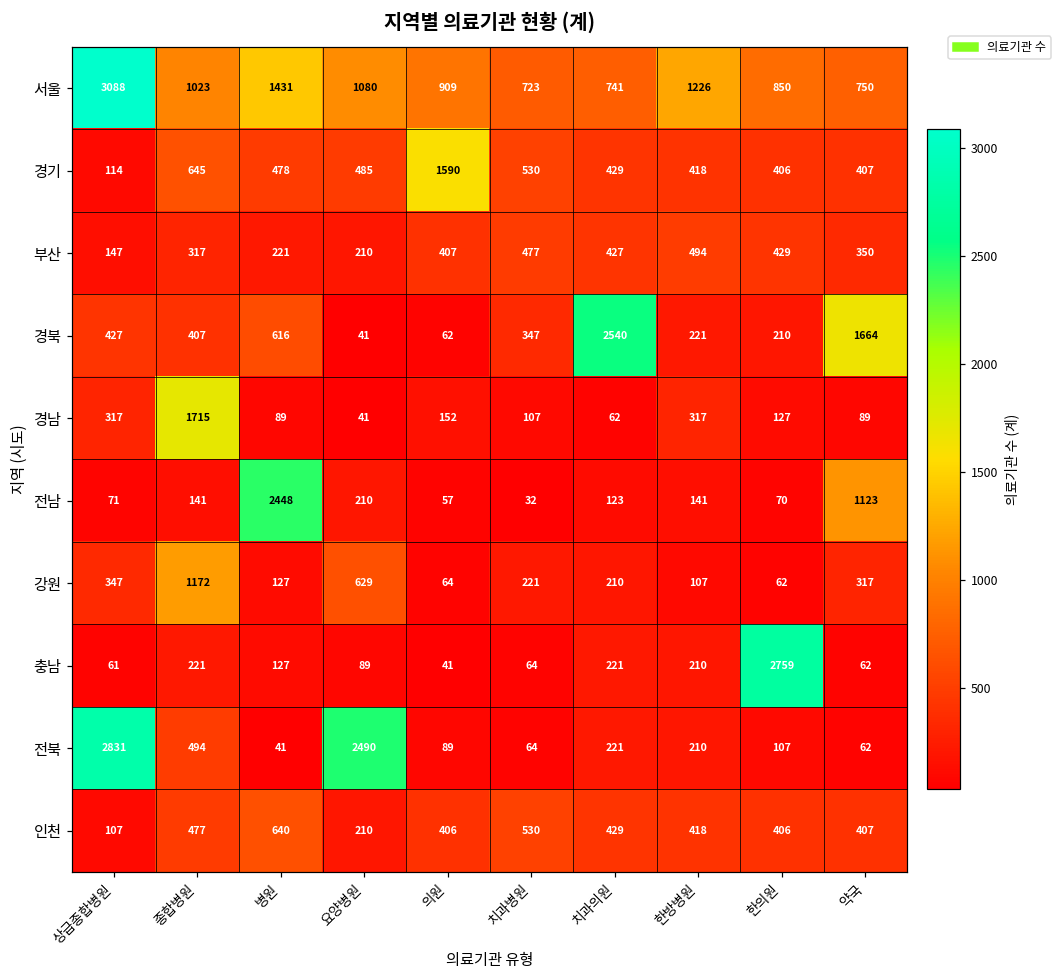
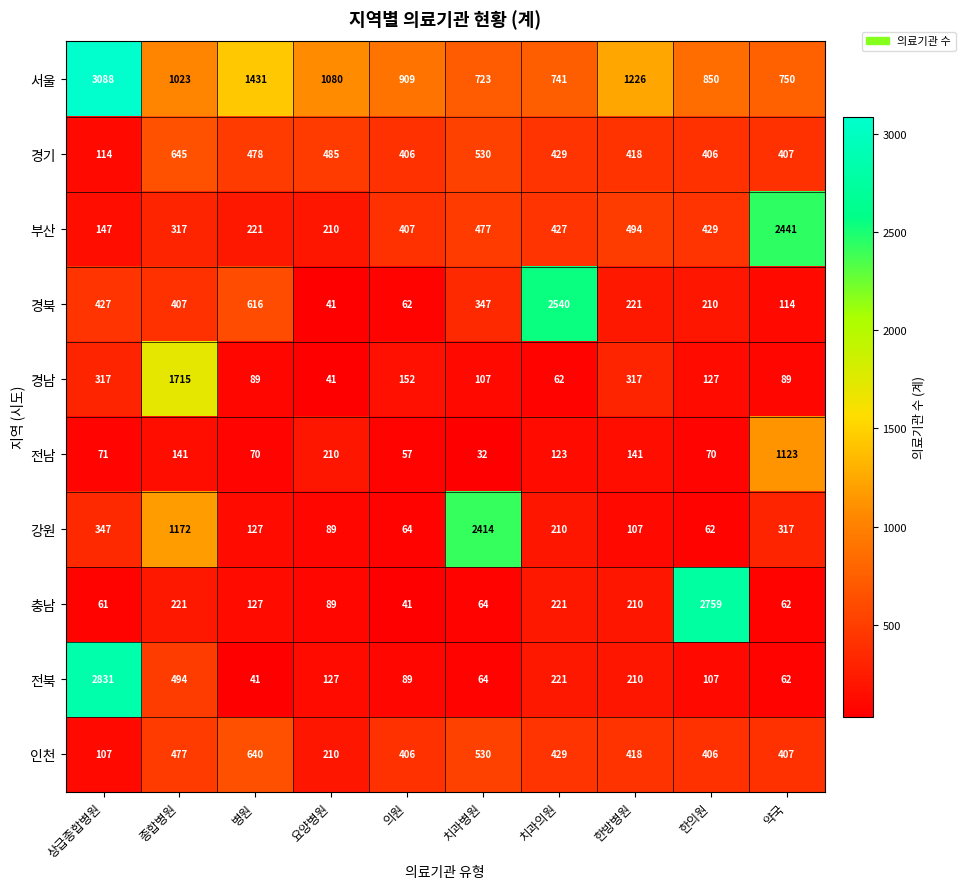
  {
    "서울": {
      "상급종합병원": 3088,
      "종합병원": 1023,
      "병원": 1431,
      "요양병원": 1080,
      "의원": 909,
      "치과병원": 723,
      "치과의원": 741,
      "한방병원": 1226,
      "한의원": 850,
      "약국": 750
    },
    "경기": {
      "상급종합병원": 114,
      "종합병원": 645,
      "병원": 478,
      "요양병원": 485,
-     "의원": 1590,
+     "의원": 406,
      "치과병원": 530,
      "치과의원": 429,
      "한방병원": 418,
      "한의원": 406,
      "약국": 407
    },
    "부산": {
      "상급종합병원": 147,
      "종합병원": 317,
      "병원": 221,
      "요양병원": 210,
      "의원": 407,
      "치과병원": 477,
      "치과의원": 427,
      "한방병원": 494,
      "한의원": 429,
-     "약국": 350
+     "약국": 2441
    },
    "경북": {
      "상급종합병원": 427,
      "종합병원": 407,
      "병원": 616,
      "요양병원": 41,
      "의원": 62,
      "치과병원": 347,
      "치과의원": 2540,
      "한방병원": 221,
      "한의원": 210,
-     "약국": 1664
+     "약국": 114
    },
    "경남": {
      "상급종합병원": 317,
      "종합병원": 1715,
      "병원": 89,
      "요양병원": 41,
      "의원": 152,
      "치과병원": 107,
      "치과의원": 62,
      "한방병원": 317,
      "한의원": 127,
      "약국": 89
    },
    "전남": {
      "상급종합병원": 71,
      "종합병원": 141,
-     "병원": 2448,
+     "병원": 70,
      "요양병원": 210,
      "의원": 57,
      "치과병원": 32,
      "치과의원": 123,
      "한방병원": 141,
      "한의원": 70,
      "약국": 1123
    },
    "강원": {
      "상급종합병원": 347,
      "종합병원": 1172,
      "병원": 127,
-     "요양병원": 629,
+     "요양병원": 89,
      "의원": 64,
-     "치과병원": 221,
+     "치과병원": 2414,
      "치과의원": 210,
      "한방병원": 107,
      "한의원": 62,
      "약국": 317
    },
    "충남": {
      "상급종합병원": 61,
      "종합병원": 221,
      "병원": 127,
      "요양병원": 89,
      "의원": 41,
      "치과병원": 64,
      "치과의원": 221,
      "한방병원": 210,
      "한의원": 2759,
      "약국": 62
    },
    "전북": {
      "상급종합병원": 2831,
      "종합병원": 494,
      "병원": 41,
-     "요양병원": 2490,
+     "요양병원": 127,
      "의원": 89,
      "치과병원": 64,
      "치과의원": 221,
      "한방병원": 210,
      "한의원": 107,
      "약국": 62
    },
    "인천": {
      "상급종합병원": 107,
      "종합병원": 477,
      "병원": 640,
      "요양병원": 210,
      "의원": 406,
      "치과병원": 530,
      "치과의원": 429,
      "한방병원": 418,
      "한의원": 406,
      "약국": 407
    }
  }
